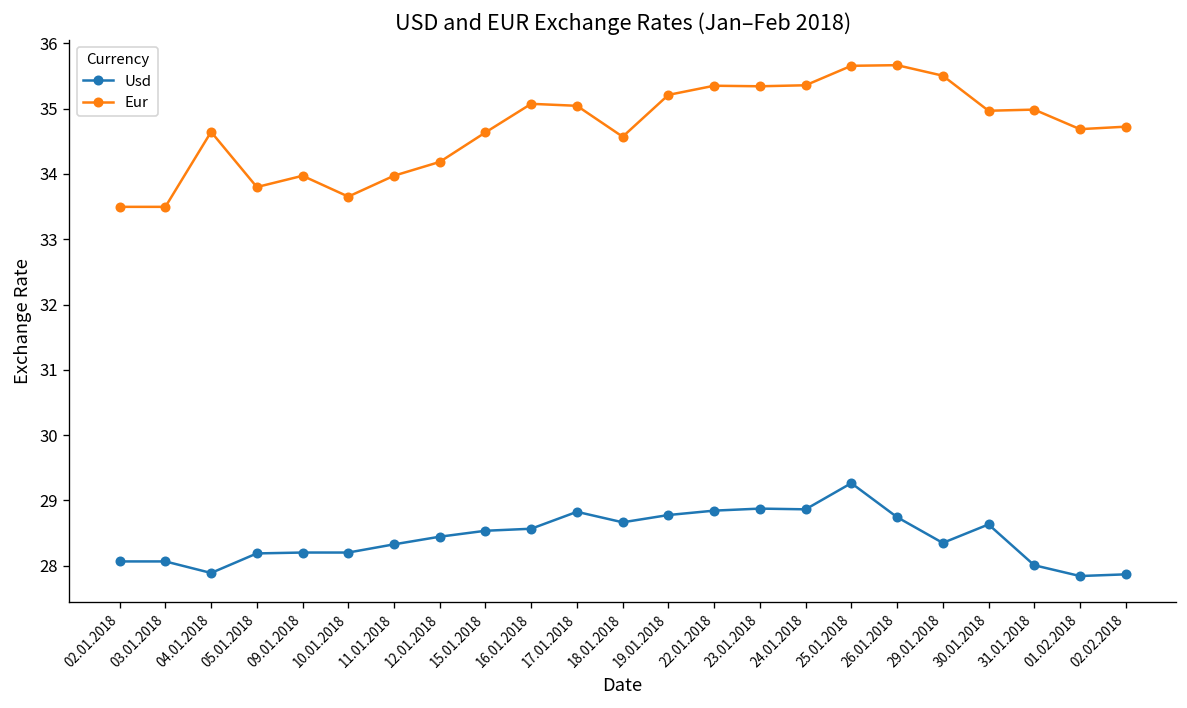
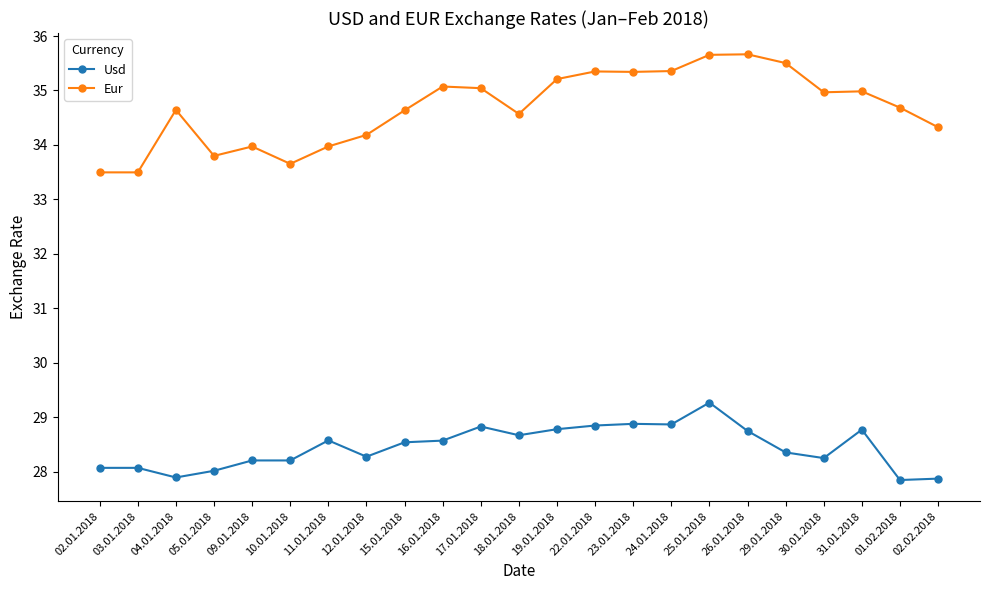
  {
    "Usd": {
      "02.01.2018": 28.1,
      "03.01.2018": 28.1,
      "04.01.2018": 27.9,
-     "05.01.2018": 28.2,
+     "05.01.2018": 28.0,
      "09.01.2018": 28.2,
      "10.01.2018": 28.2,
-     "11.01.2018": 28.3,
-     "12.01.2018": 28.4,
+     "11.01.2018": 28.6,
+     "12.01.2018": 28.3,
      "15.01.2018": 28.5,
      "16.01.2018": 28.6,
      "17.01.2018": 28.8,
      "18.01.2018": 28.7,
      "19.01.2018": 28.8,
      "22.01.2018": 28.8,
      "23.01.2018": 28.9,
      "24.01.2018": 28.9,
      "25.01.2018": 29.3,
      "26.01.2018": 28.7,
      "29.01.2018": 28.4,
-     "30.01.2018": 28.6,
-     "31.01.2018": 28.0,
+     "30.01.2018": 28.2,
+     "31.01.2018": 28.8,
      "01.02.2018": 27.8,
      "02.02.2018": 27.9
    },
    "Eur": {
      "02.01.2018": 33.5,
      "03.01.2018": 33.5,
      "04.01.2018": 34.6,
      "05.01.2018": 33.8,
      "09.01.2018": 34.0,
      "10.01.2018": 33.7,
      "11.01.2018": 34.0,
      "12.01.2018": 34.2,
      "15.01.2018": 34.6,
      "16.01.2018": 35.1,
      "17.01.2018": 35.0,
      "18.01.2018": 34.6,
      "19.01.2018": 35.2,
      "22.01.2018": 35.3,
      "23.01.2018": 35.3,
      "24.01.2018": 35.4,
      "25.01.2018": 35.7,
      "26.01.2018": 35.7,
      "29.01.2018": 35.5,
      "30.01.2018": 35.0,
      "31.01.2018": 35.0,
      "01.02.2018": 34.7,
-     "02.02.2018": 34.7
+     "02.02.2018": 34.3
    }
  }
